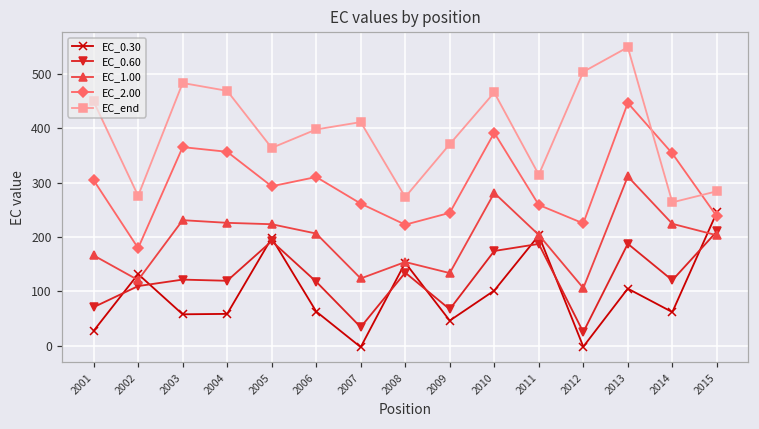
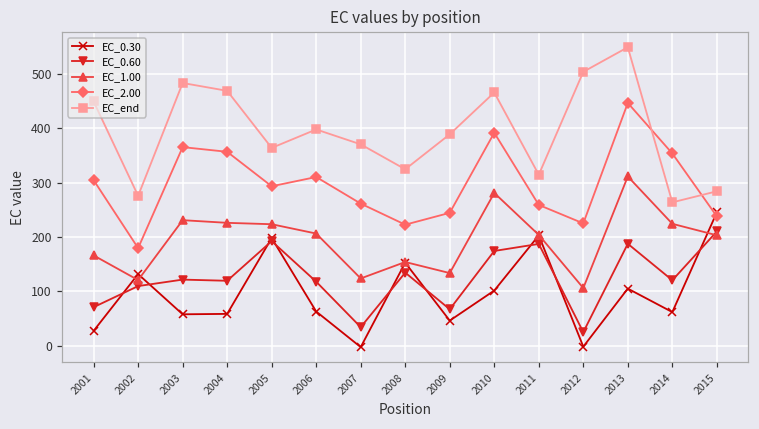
  {
    "EC_end": {
      "2002": 280,
      "2003": 480,
      "2004": 470,
      "2005": 360,
      "2006": 400,
-     "2007": 410,
-     "2008": 270,
-     "2009": 370,
+     "2007": 370,
+     "2008": 320,
+     "2009": 390,
      "2010": 470,
      "2011": 310,
      "2012": 500,
      "2013": 550,
      "2014": 260,
      "2015": 280
    }
  }
